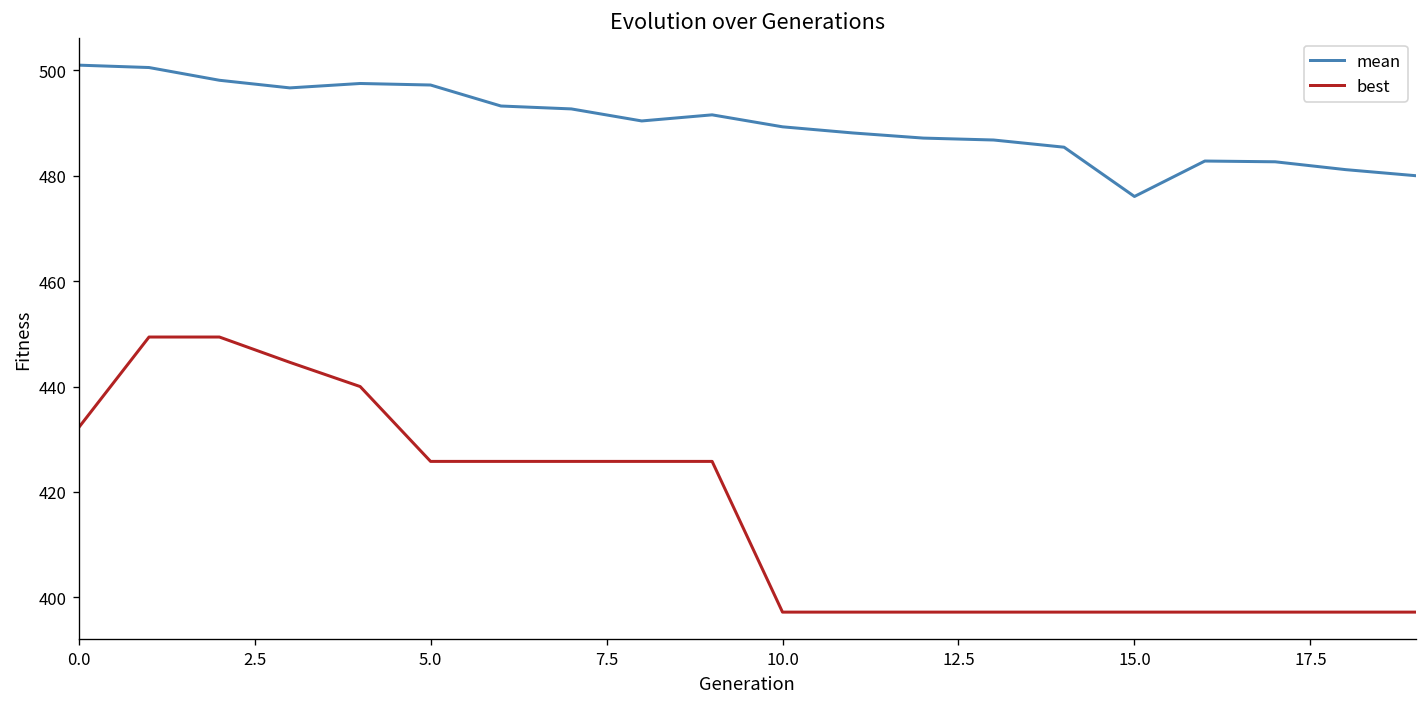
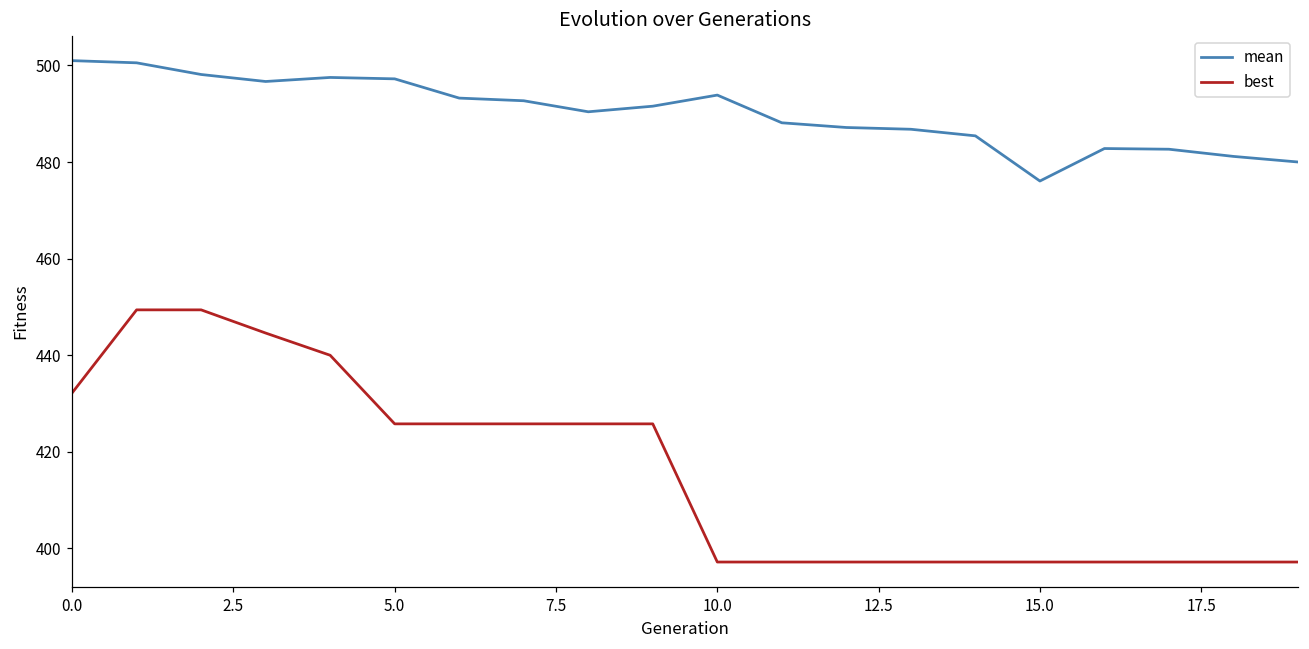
  {
    "mean": {
      "0.0": 501,
      "5.0": 497,
-     "10.0": 489,
+     "10.0": 494,
      "15.0": 476
    },
    "best": {
      "0.0": 432,
      "5.0": 426,
      "10.0": 397,
      "15.0": 397
    }
  }
